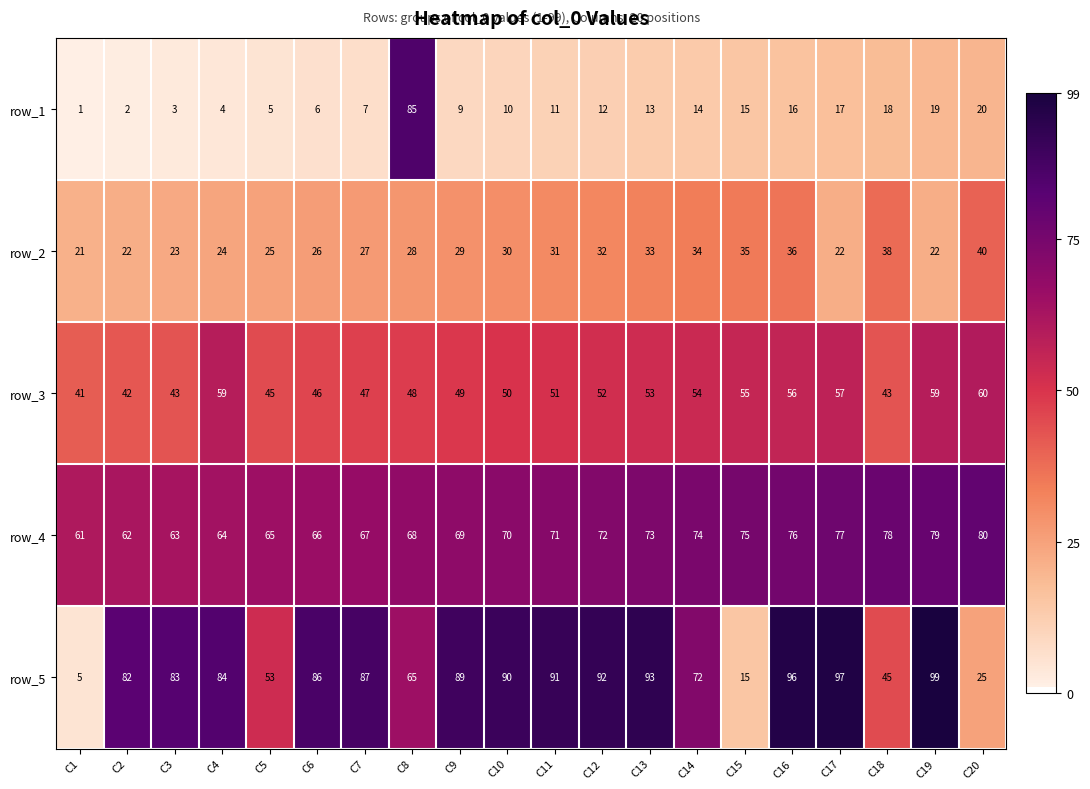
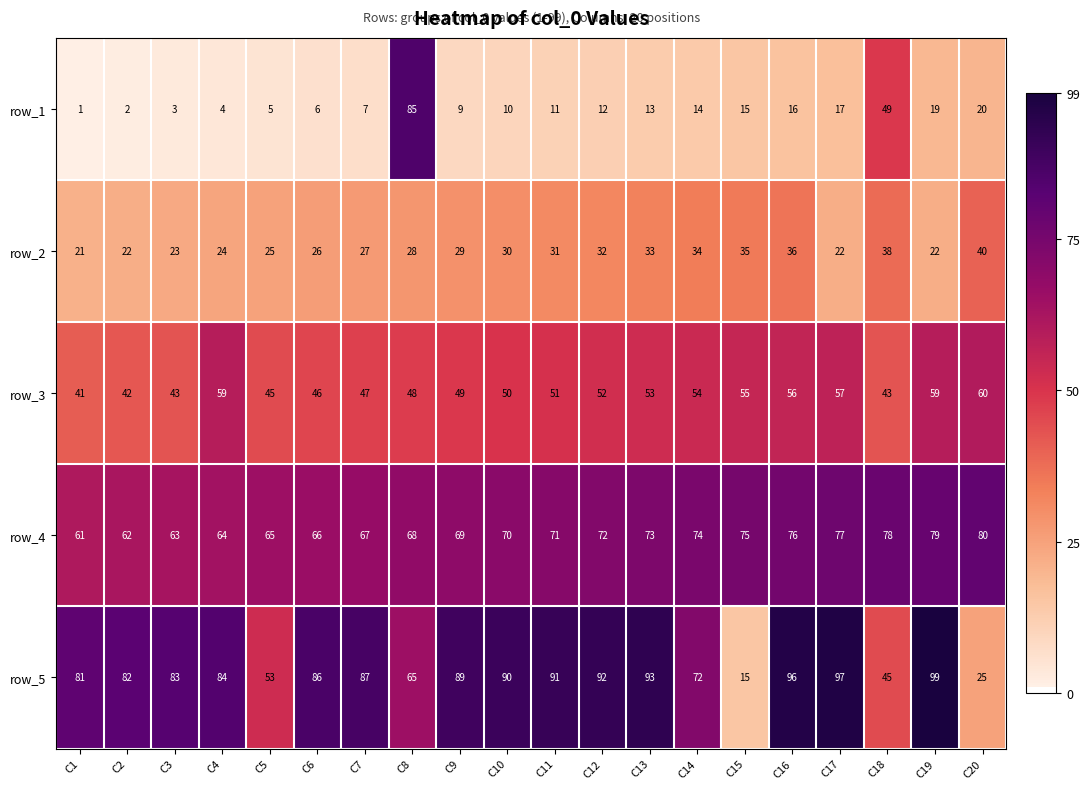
  {
    "row_1": {
      "C1": 1,
      "C2": 2,
      "C3": 3,
      "C4": 4,
      "C5": 5,
      "C6": 6,
      "C7": 7,
      "C8": 85,
      "C9": 9,
      "C10": 10,
      "C11": 11,
      "C12": 12,
      "C13": 13,
      "C14": 14,
      "C15": 15,
      "C16": 16,
      "C17": 17,
-     "C18": 18,
+     "C18": 49,
      "C19": 19,
      "C20": 20
    },
    "row_2": {
      "C1": 21,
      "C2": 22,
      "C3": 23,
      "C4": 24,
      "C5": 25,
      "C6": 26,
      "C7": 27,
      "C8": 28,
      "C9": 29,
      "C10": 30,
      "C11": 31,
      "C12": 32,
      "C13": 33,
      "C14": 34,
      "C15": 35,
      "C16": 36,
      "C17": 22,
      "C18": 38,
      "C19": 22,
      "C20": 40
    },
    "row_3": {
      "C1": 41,
      "C2": 42,
      "C3": 43,
      "C4": 59,
      "C5": 45,
      "C6": 46,
      "C7": 47,
      "C8": 48,
      "C9": 49,
      "C10": 50,
      "C11": 51,
      "C12": 52,
      "C13": 53,
      "C14": 54,
      "C15": 55,
      "C16": 56,
      "C17": 57,
      "C18": 43,
      "C19": 59,
      "C20": 60
    },
    "row_4": {
      "C1": 61,
      "C2": 62,
      "C3": 63,
      "C4": 64,
      "C5": 65,
      "C6": 66,
      "C7": 67,
      "C8": 68,
      "C9": 69,
      "C10": 70,
      "C11": 71,
      "C12": 72,
      "C13": 73,
      "C14": 74,
      "C15": 75,
      "C16": 76,
      "C17": 77,
      "C18": 78,
      "C19": 79,
      "C20": 80
    },
    "row_5": {
-     "C1": 5,
+     "C1": 81,
      "C2": 82,
      "C3": 83,
      "C4": 84,
      "C5": 53,
      "C6": 86,
      "C7": 87,
      "C8": 65,
      "C9": 89,
      "C10": 90,
      "C11": 91,
      "C12": 92,
      "C13": 93,
      "C14": 72,
      "C15": 15,
      "C16": 96,
      "C17": 97,
      "C18": 45,
      "C19": 99,
      "C20": 25
    }
  }
